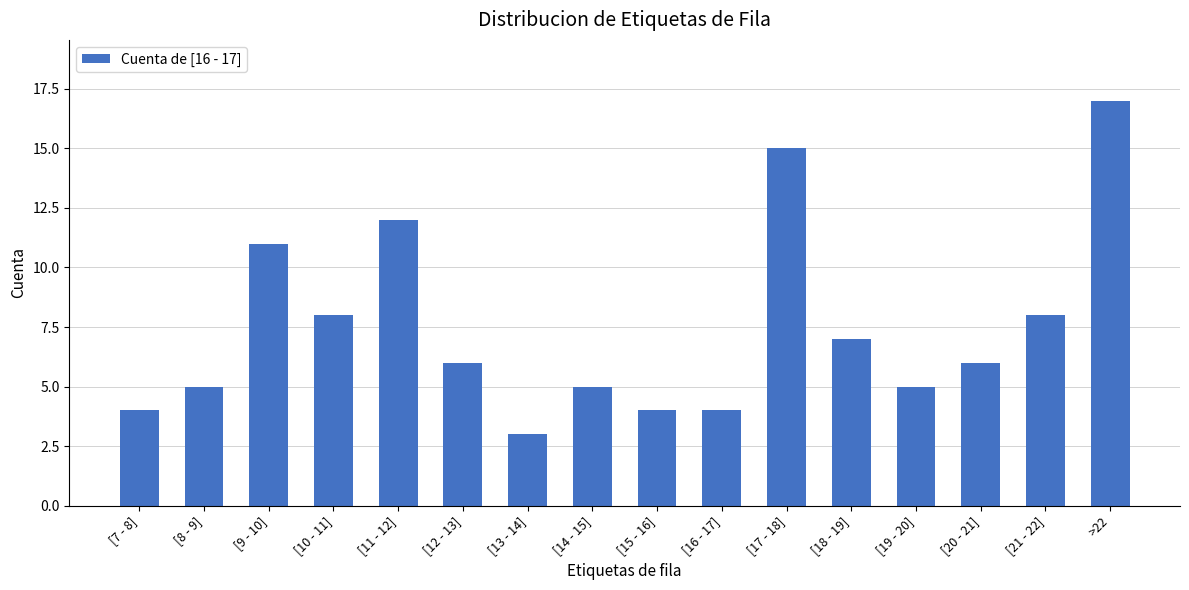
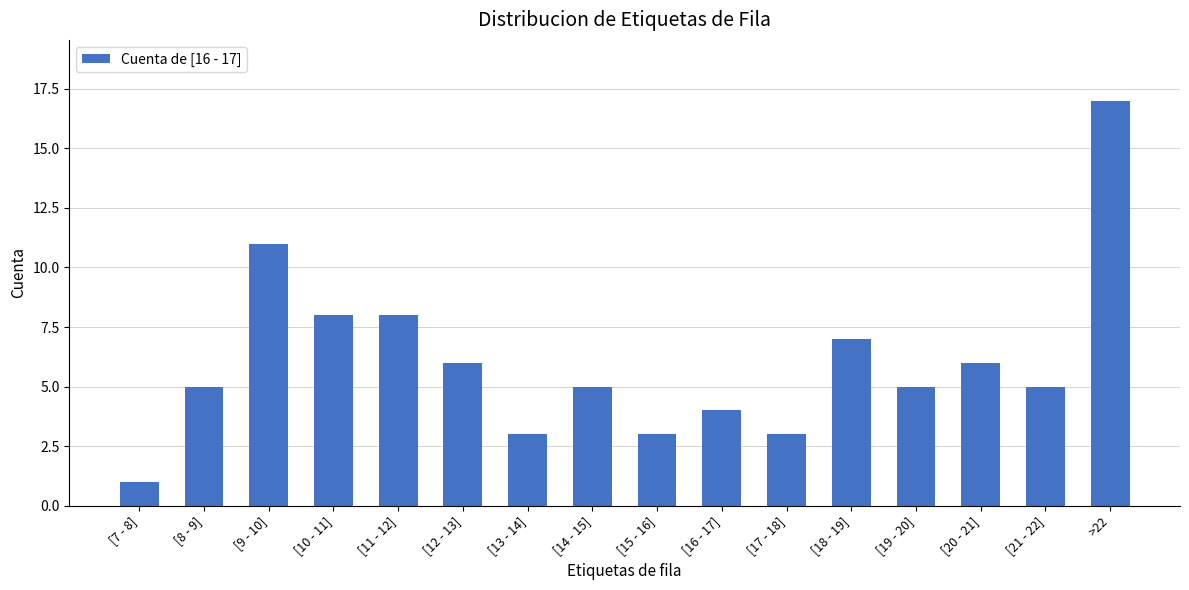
  {
-   "[7 - 8]": 4,
+   "[7 - 8]": 1,
    "[8 - 9]": 5,
    "[9 - 10]": 11,
    "[10 - 11]": 8,
-   "[11 - 12]": 12,
+   "[11 - 12]": 8,
    "[12 - 13]": 6,
    "[13 - 14]": 3,
    "[14 - 15]": 5,
-   "[15 - 16]": 4,
+   "[15 - 16]": 3,
    "[16 - 17]": 4,
-   "[17 - 18]": 15,
+   "[17 - 18]": 3,
    "[18 - 19]": 7,
    "[19 - 20]": 5,
    "[20 - 21]": 6,
-   "[21 - 22]": 8,
+   "[21 - 22]": 5,
    ">22": 17
  }
